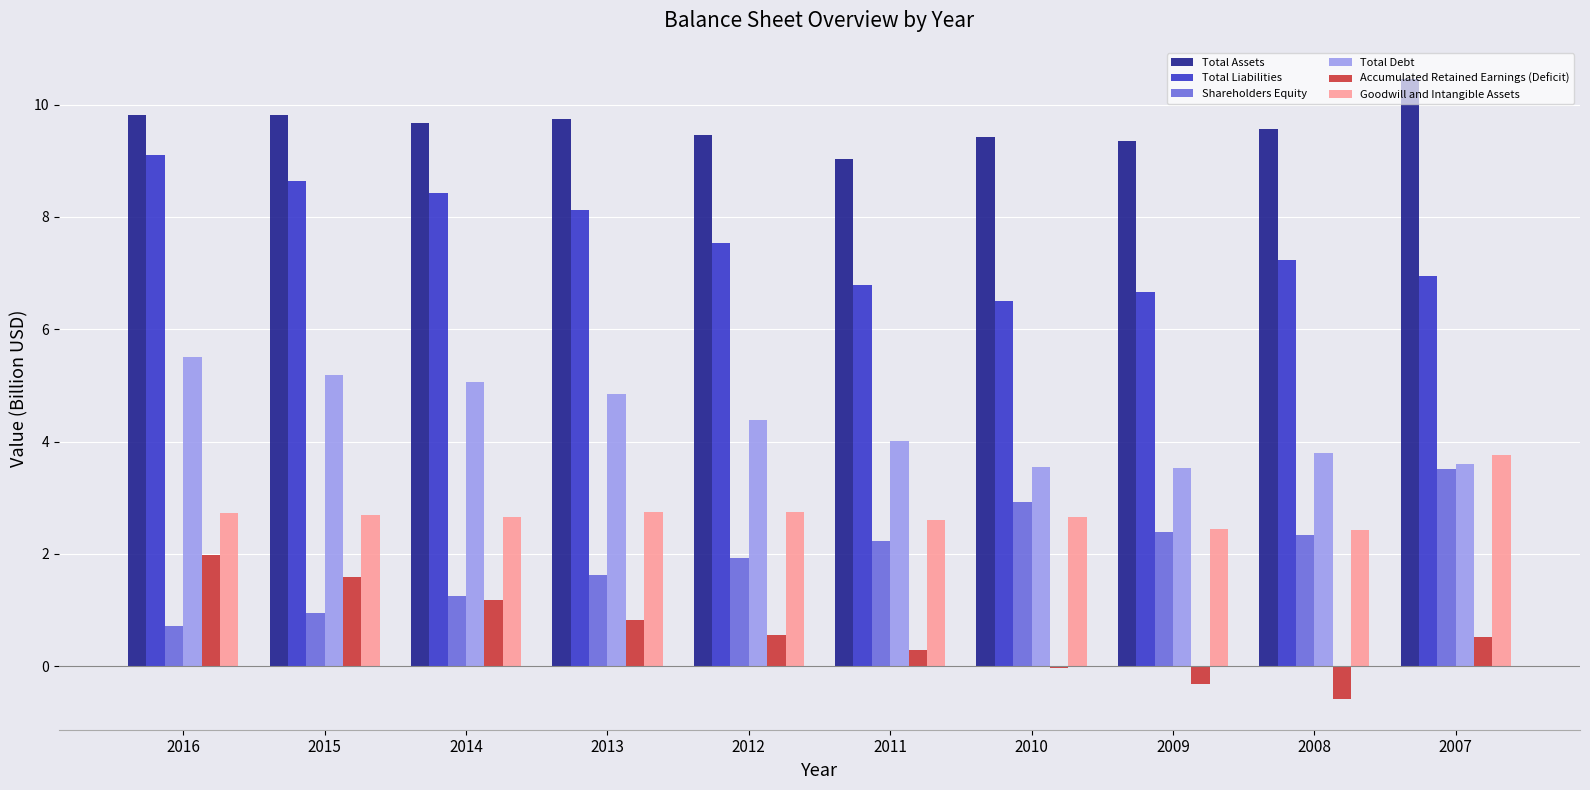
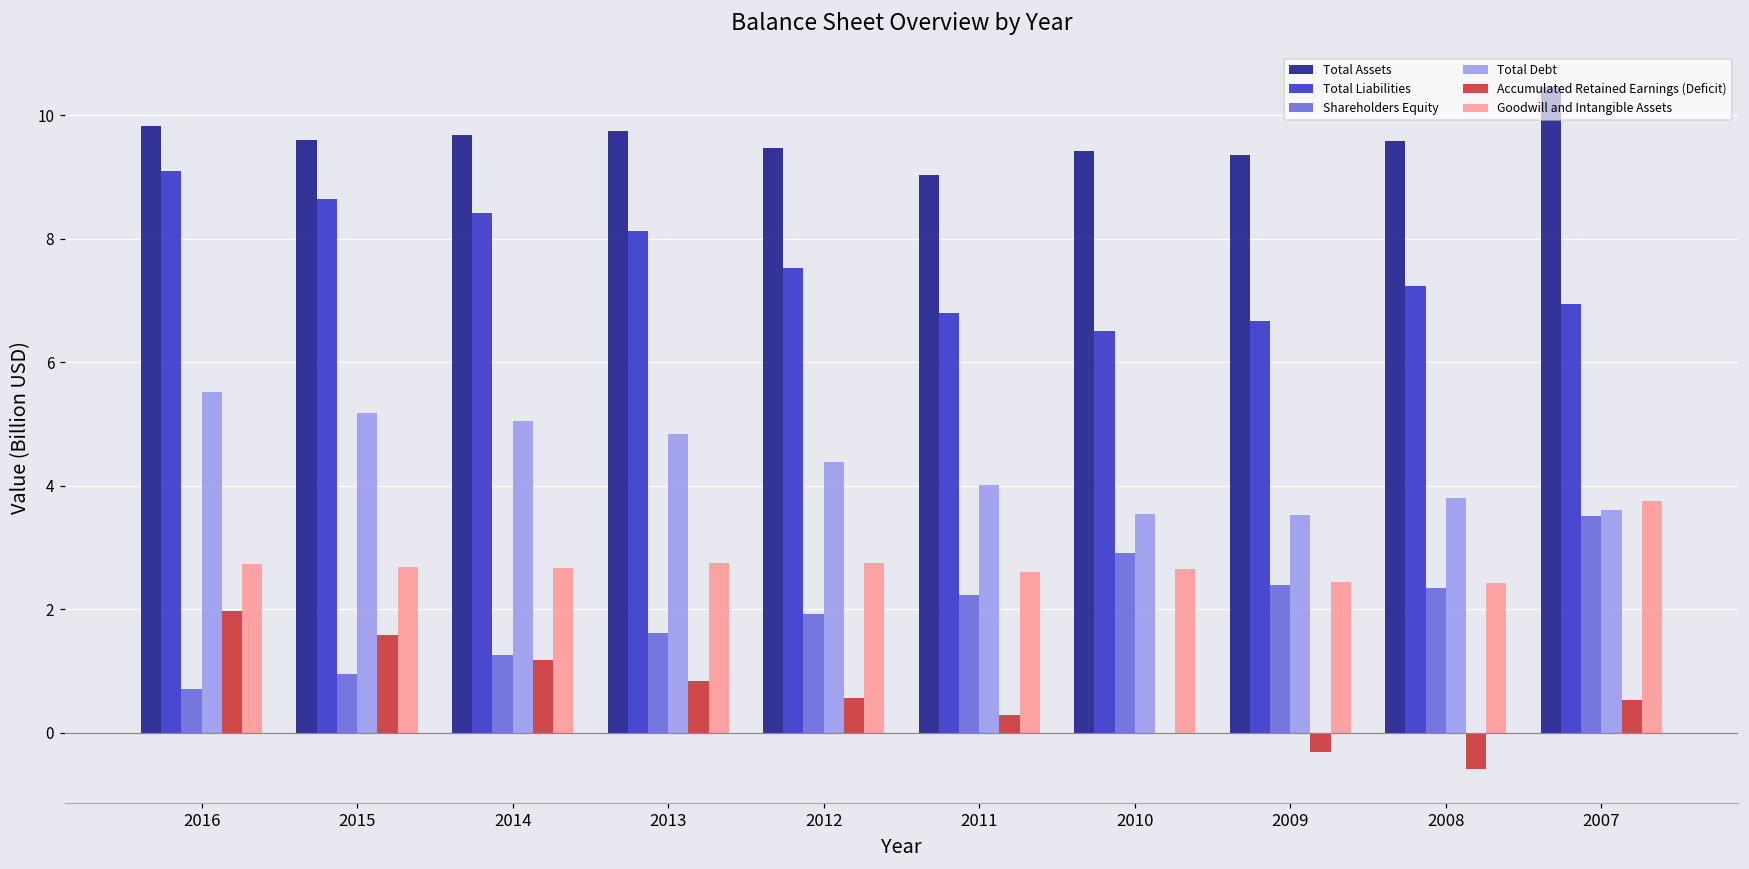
  {
    "Total Assets": {
      "2016": 9.8,
-     "2015": 9.8,
+     "2015": 9.6,
      "2014": 9.7,
      "2013": 9.7,
      "2012": 9.5,
      "2011": 9.0,
      "2010": 9.4,
      "2009": 9.4,
      "2008": 9.6
    },
    "Total Liabilities": {
      "2016": 9.1,
      "2015": 8.6,
      "2014": 8.4,
      "2013": 8.1,
      "2012": 7.5,
      "2011": 6.8,
      "2010": 6.5,
      "2009": 6.7,
      "2008": 7.2,
      "2007": 6.9
    },
    "Shareholders Equity": {
      "2016": 0.7,
      "2015": 1.0,
      "2014": 1.3,
      "2013": 1.6,
      "2012": 1.9,
      "2011": 2.2,
      "2010": 2.9,
      "2009": 2.4,
      "2008": 2.3,
      "2007": 3.5
    },
    "Total Debt": {
      "2016": 5.5,
      "2015": 5.2,
      "2014": 5.1,
      "2013": 4.8,
      "2012": 4.4,
      "2011": 4.0,
      "2010": 3.5,
      "2009": 3.5,
      "2008": 3.8,
      "2007": 3.6
    },
    "Accumulated Retained Earnings (Deficit)": {
      "2016": 2.0,
      "2015": 1.6,
      "2014": 1.2,
      "2013": 0.8,
      "2012": 0.6,
      "2011": 0.3,
      "2009": -0.3,
      "2008": -0.6,
      "2007": 0.5
    },
    "Goodwill and Intangible Assets": {
      "2016": 2.7,
      "2015": 2.7,
      "2014": 2.7,
      "2013": 2.7,
      "2012": 2.8,
      "2011": 2.6,
      "2010": 2.7,
      "2009": 2.4,
      "2008": 2.4,
      "2007": 3.8
    }
  }
